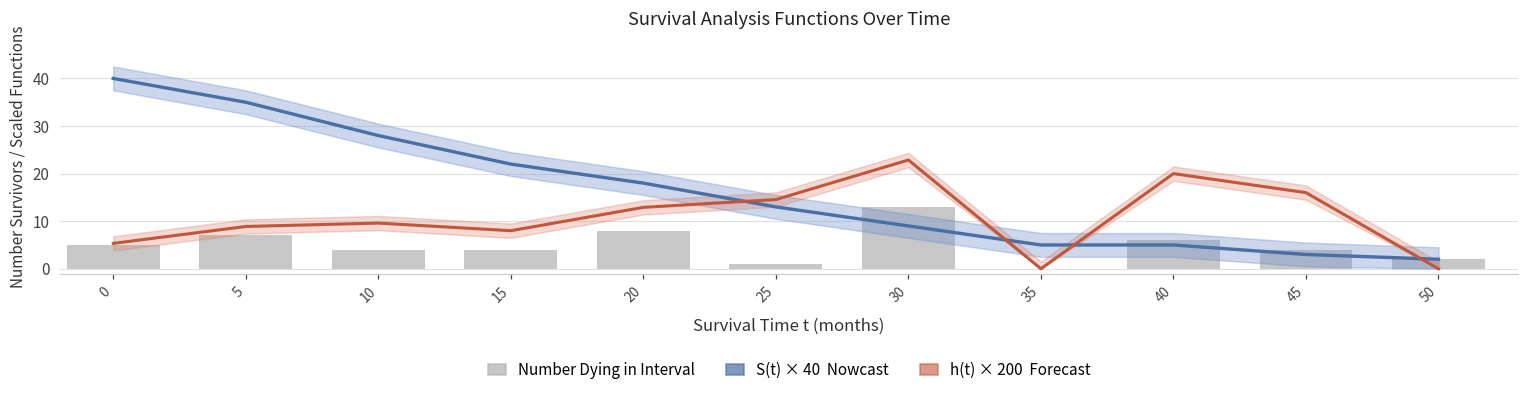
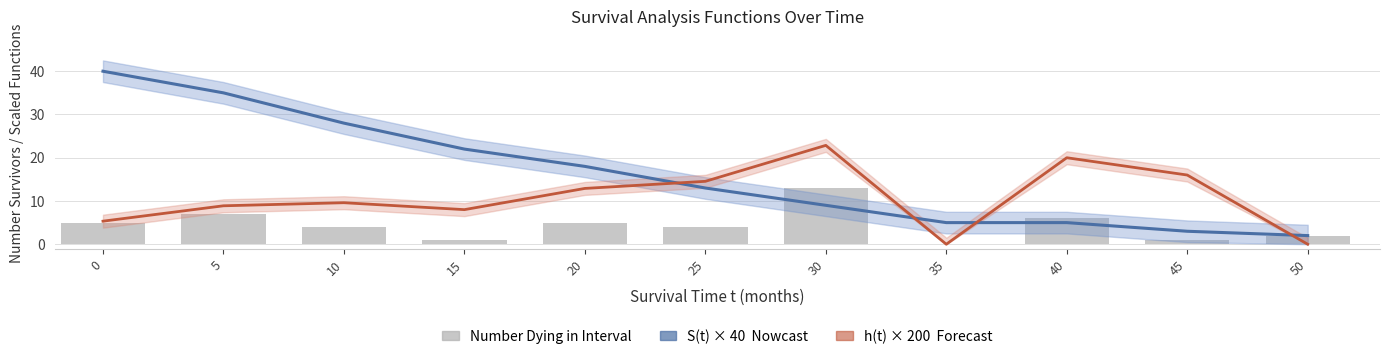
  {
    "Number Dying in Interval": {
      "0": 5,
      "5": 7,
      "10": 4,
-     "15": 4,
-     "20": 8,
-     "25": 1,
+     "15": 1,
+     "20": 5,
+     "25": 4,
      "30": 13,
      "35": 0,
      "40": 6,
-     "45": 4,
+     "45": 1,
      "50": 2
    }
  }
